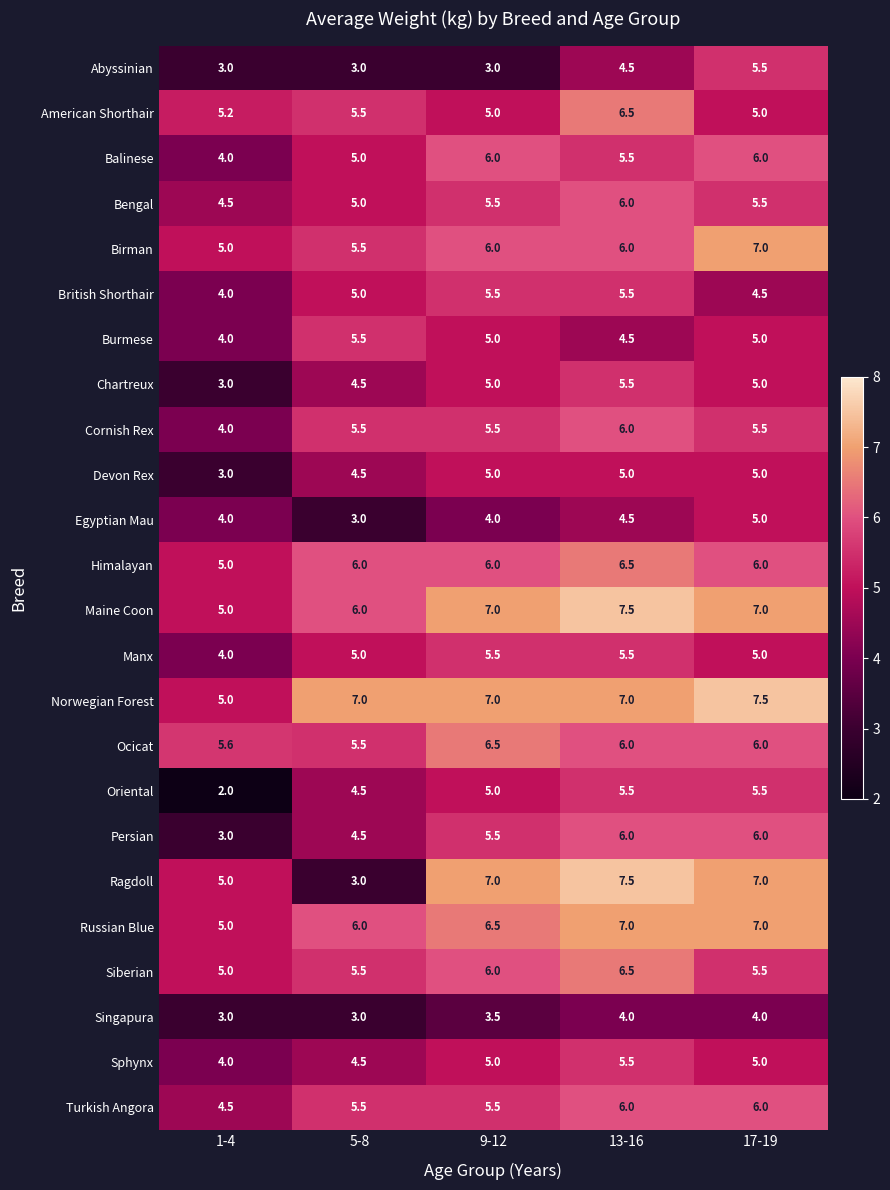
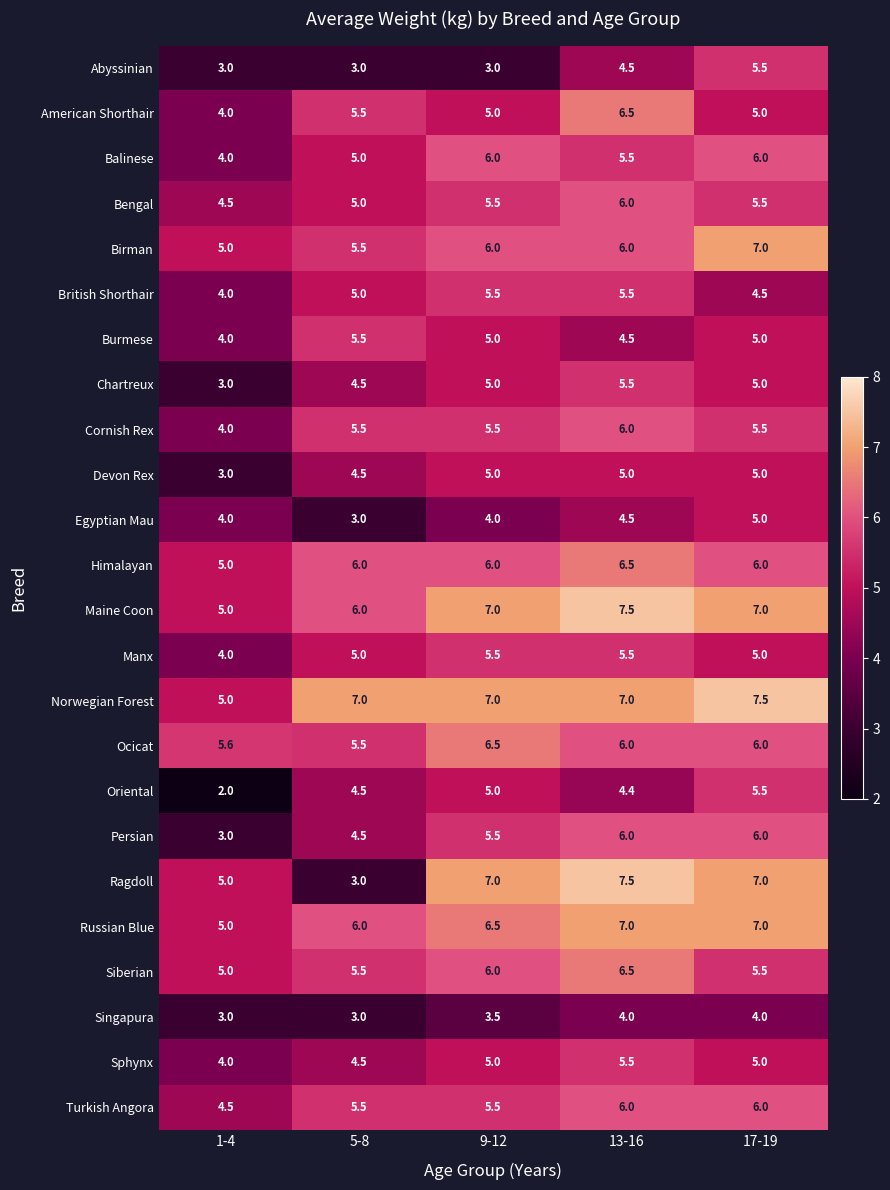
  {
    "Abyssinian": {
      "1-4": 3.0,
      "5-8": 3.0,
      "9-12": 3.0,
      "13-16": 4.5,
      "17-19": 5.5
    },
    "American Shorthair": {
-     "1-4": 5.2,
+     "1-4": 4.0,
      "5-8": 5.5,
      "9-12": 5.0,
      "13-16": 6.5,
      "17-19": 5.0
    },
    "Balinese": {
      "1-4": 4.0,
      "5-8": 5.0,
      "9-12": 6.0,
      "13-16": 5.5,
      "17-19": 6.0
    },
    "Bengal": {
      "1-4": 4.5,
      "5-8": 5.0,
      "9-12": 5.5,
      "13-16": 6.0,
      "17-19": 5.5
    },
    "Birman": {
      "1-4": 5.0,
      "5-8": 5.5,
      "9-12": 6.0,
      "13-16": 6.0,
      "17-19": 7.0
    },
    "British Shorthair": {
      "1-4": 4.0,
      "5-8": 5.0,
      "9-12": 5.5,
      "13-16": 5.5,
      "17-19": 4.5
    },
    "Burmese": {
      "1-4": 4.0,
      "5-8": 5.5,
      "9-12": 5.0,
      "13-16": 4.5,
      "17-19": 5.0
    },
    "Chartreux": {
      "1-4": 3.0,
      "5-8": 4.5,
      "9-12": 5.0,
      "13-16": 5.5,
      "17-19": 5.0
    },
    "Cornish Rex": {
      "1-4": 4.0,
      "5-8": 5.5,
      "9-12": 5.5,
      "13-16": 6.0,
      "17-19": 5.5
    },
    "Devon Rex": {
      "1-4": 3.0,
      "5-8": 4.5,
      "9-12": 5.0,
      "13-16": 5.0,
      "17-19": 5.0
    },
    "Egyptian Mau": {
      "1-4": 4.0,
      "5-8": 3.0,
      "9-12": 4.0,
      "13-16": 4.5,
      "17-19": 5.0
    },
    "Himalayan": {
      "1-4": 5.0,
      "5-8": 6.0,
      "9-12": 6.0,
      "13-16": 6.5,
      "17-19": 6.0
    },
    "Maine Coon": {
      "1-4": 5.0,
      "5-8": 6.0,
      "9-12": 7.0,
      "13-16": 7.5,
      "17-19": 7.0
    },
    "Manx": {
      "1-4": 4.0,
      "5-8": 5.0,
      "9-12": 5.5,
      "13-16": 5.5,
      "17-19": 5.0
    },
    "Norwegian Forest": {
      "1-4": 5.0,
      "5-8": 7.0,
      "9-12": 7.0,
      "13-16": 7.0,
      "17-19": 7.5
    },
    "Ocicat": {
      "1-4": 5.6,
      "5-8": 5.5,
      "9-12": 6.5,
      "13-16": 6.0,
      "17-19": 6.0
    },
    "Oriental": {
      "1-4": 2.0,
      "5-8": 4.5,
      "9-12": 5.0,
-     "13-16": 5.5,
+     "13-16": 4.4,
      "17-19": 5.5
    },
    "Persian": {
      "1-4": 3.0,
      "5-8": 4.5,
      "9-12": 5.5,
      "13-16": 6.0,
      "17-19": 6.0
    },
    "Ragdoll": {
      "1-4": 5.0,
      "5-8": 3.0,
      "9-12": 7.0,
      "13-16": 7.5,
      "17-19": 7.0
    },
    "Russian Blue": {
      "1-4": 5.0,
      "5-8": 6.0,
      "9-12": 6.5,
      "13-16": 7.0,
      "17-19": 7.0
    },
    "Siberian": {
      "1-4": 5.0,
      "5-8": 5.5,
      "9-12": 6.0,
      "13-16": 6.5,
      "17-19": 5.5
    },
    "Singapura": {
      "1-4": 3.0,
      "5-8": 3.0,
      "9-12": 3.5,
      "13-16": 4.0,
      "17-19": 4.0
    },
    "Sphynx": {
      "1-4": 4.0,
      "5-8": 4.5,
      "9-12": 5.0,
      "13-16": 5.5,
      "17-19": 5.0
    },
    "Turkish Angora": {
      "1-4": 4.5,
      "5-8": 5.5,
      "9-12": 5.5,
      "13-16": 6.0,
      "17-19": 6.0
    }
  }
